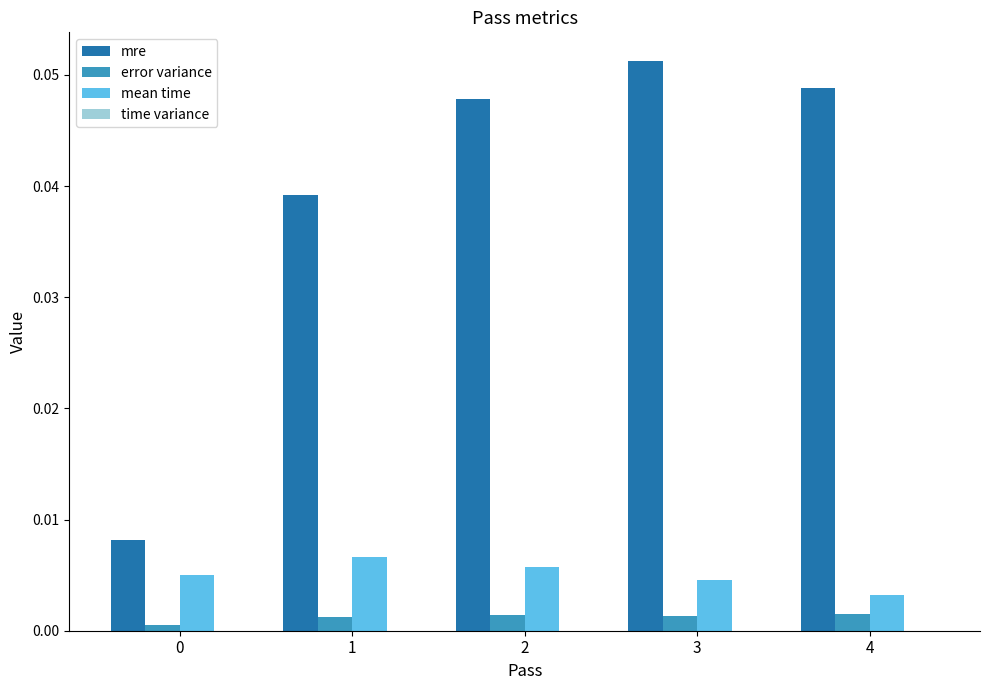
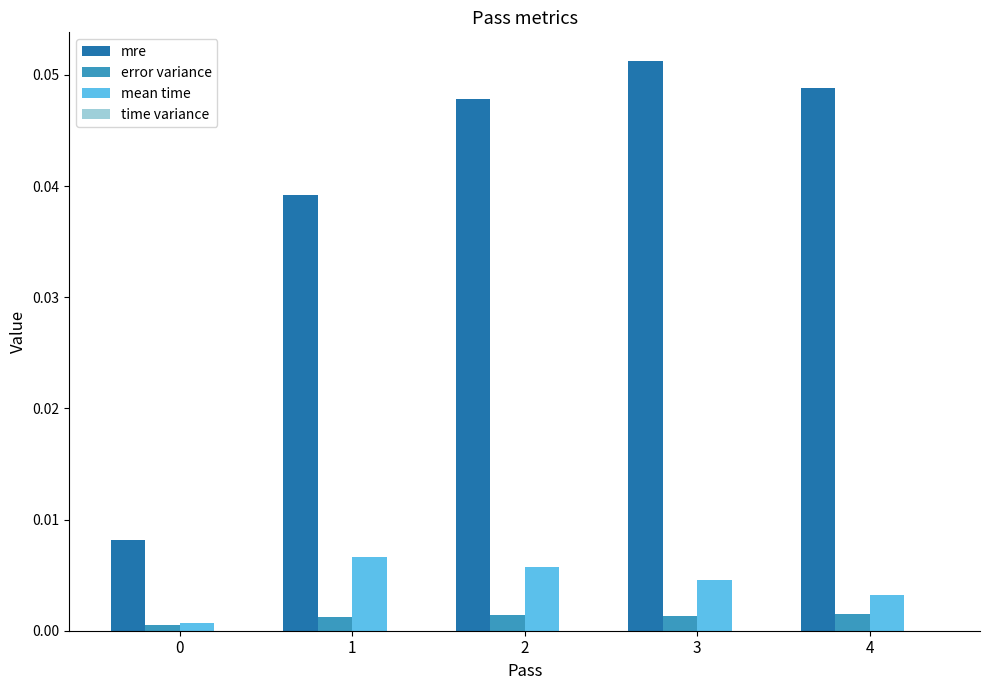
  {
    "mean time": {
-     "0": 0.0050,
+     "0": 0.0007,
      "1": 0.0067,
      "2": 0.0057,
      "3": 0.0046,
      "4": 0.0032
    }
  }
